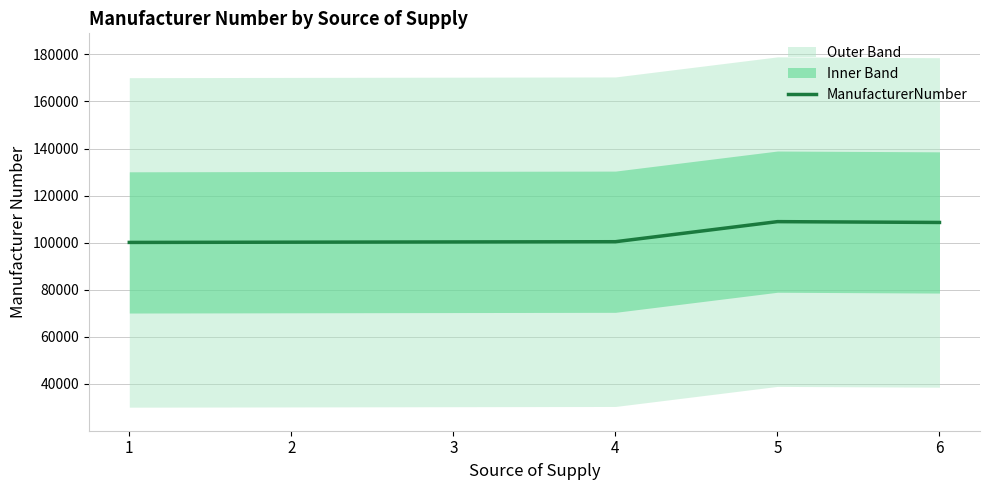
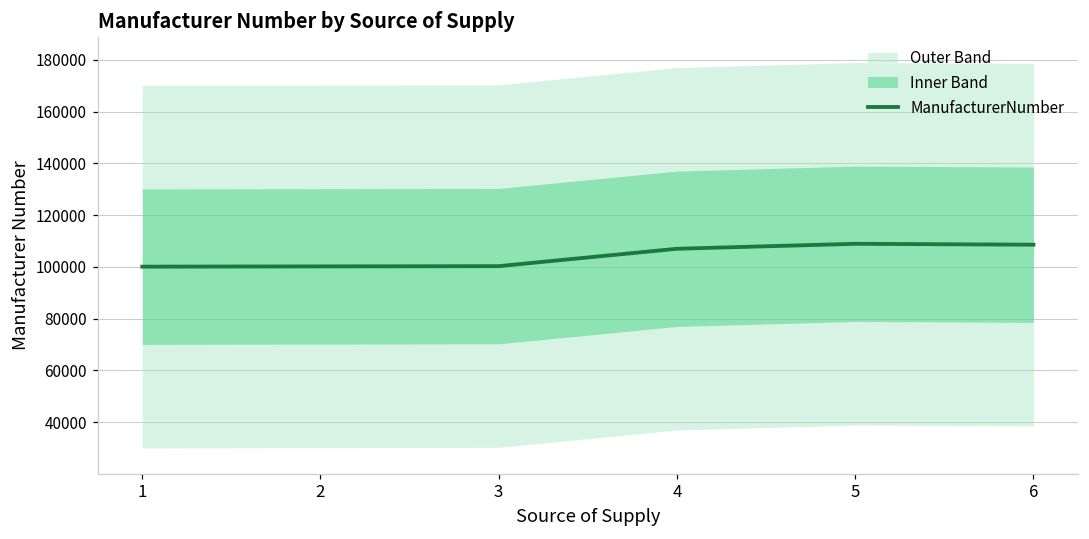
  {
    "ManufacturerNumber": {
      "1": 100000,
      "2": 100000,
      "3": 100000,
-     "4": 100000,
+     "4": 107000,
      "5": 109000,
      "6": 109000
    }
  }
